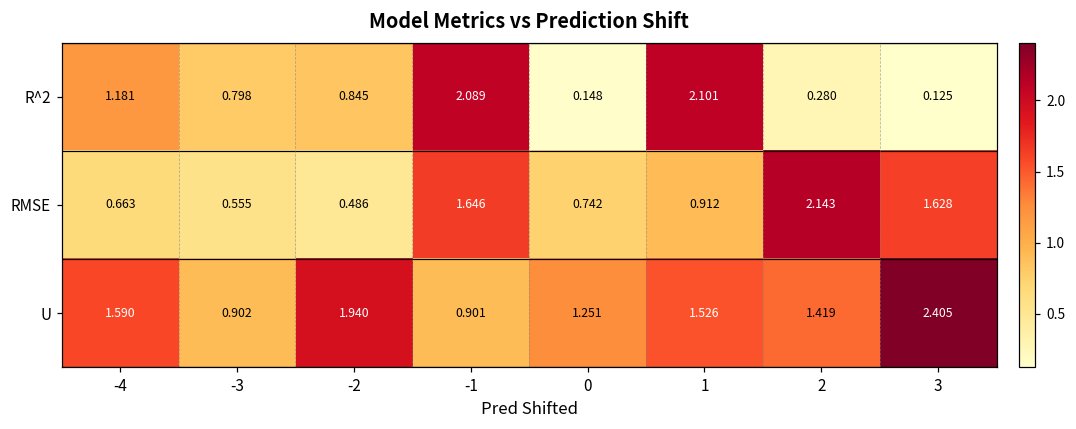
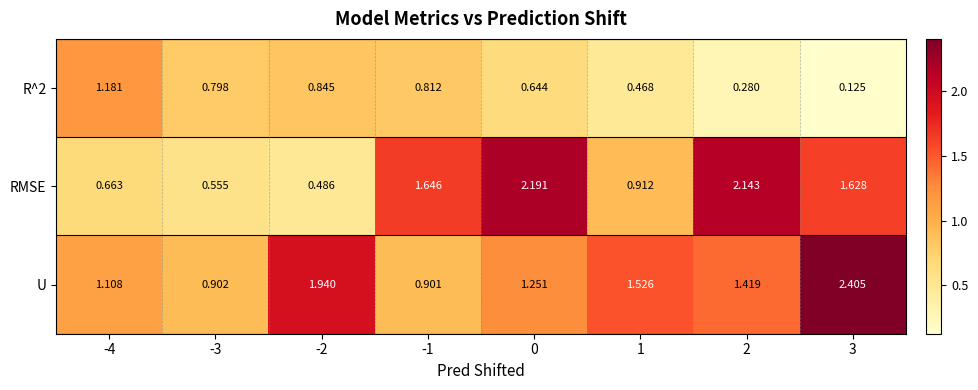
  {
    "R^2": {
      "-4": 1.181,
      "-3": 0.798,
      "-2": 0.845,
-     "-1": 2.089,
-     "0": 0.148,
-     "1": 2.101,
+     "-1": 0.812,
+     "0": 0.644,
+     "1": 0.468,
      "2": 0.280,
      "3": 0.125
    },
    "RMSE": {
      "-4": 0.663,
      "-3": 0.555,
      "-2": 0.486,
      "-1": 1.646,
-     "0": 0.742,
+     "0": 2.191,
      "1": 0.912,
      "2": 2.143,
      "3": 1.628
    },
    "U": {
-     "-4": 1.590,
+     "-4": 1.108,
      "-3": 0.902,
      "-2": 1.940,
      "-1": 0.901,
      "0": 1.251,
      "1": 1.526,
      "2": 1.419,
      "3": 2.405
    }
  }
